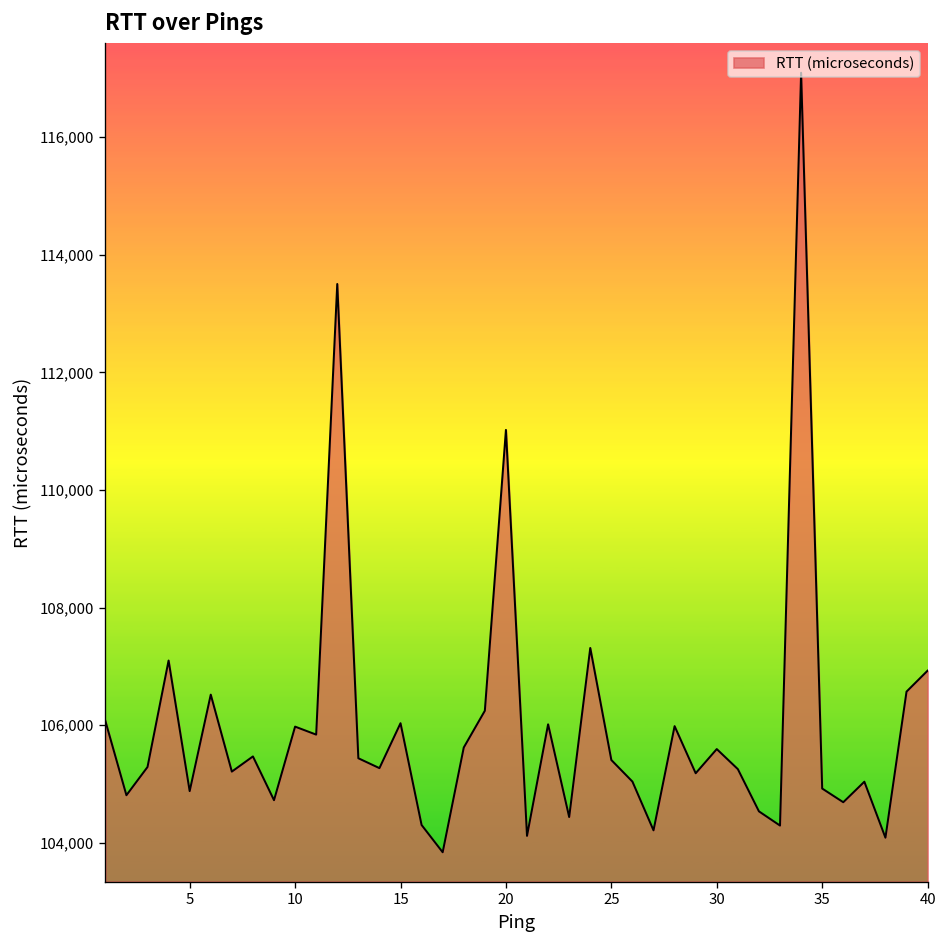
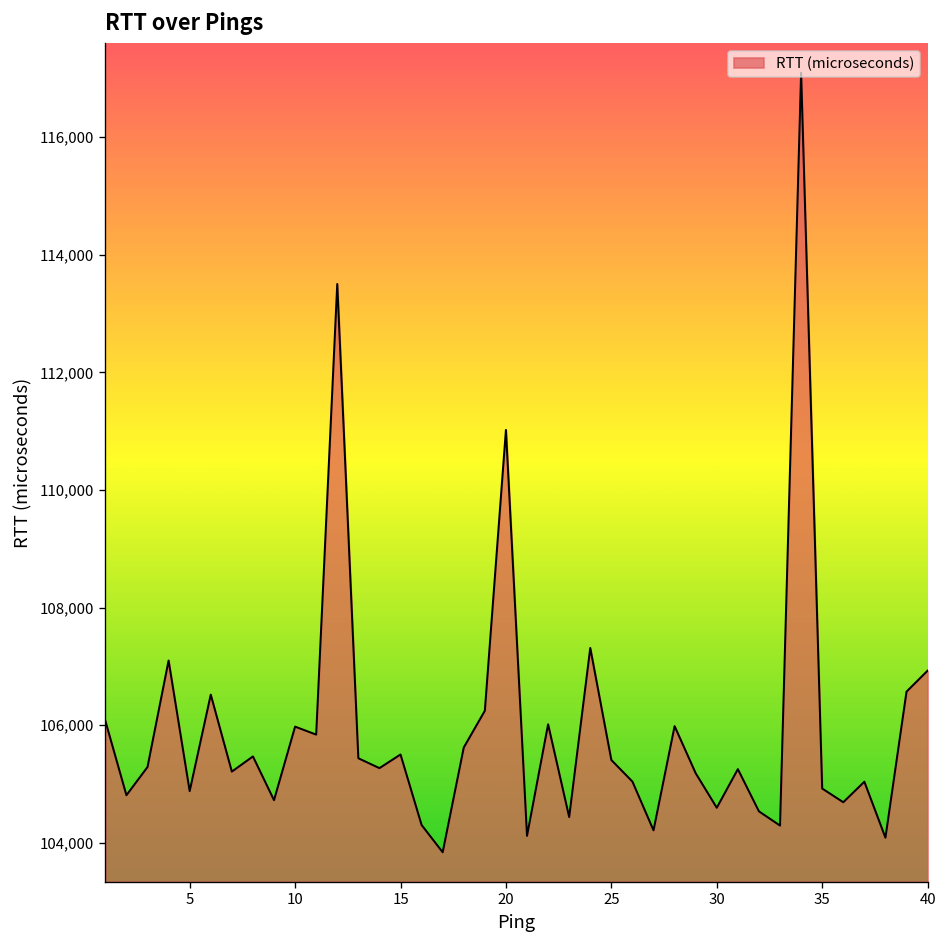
  {
    "5": "104,900",
    "10": "106,000",
-   "15": "106,000",
+   "15": "105,500",
    "20": "111,000",
    "25": "105,400",
-   "30": "105,600",
+   "30": "104,600",
    "35": "104,900",
    "40": "106,900"
  }
